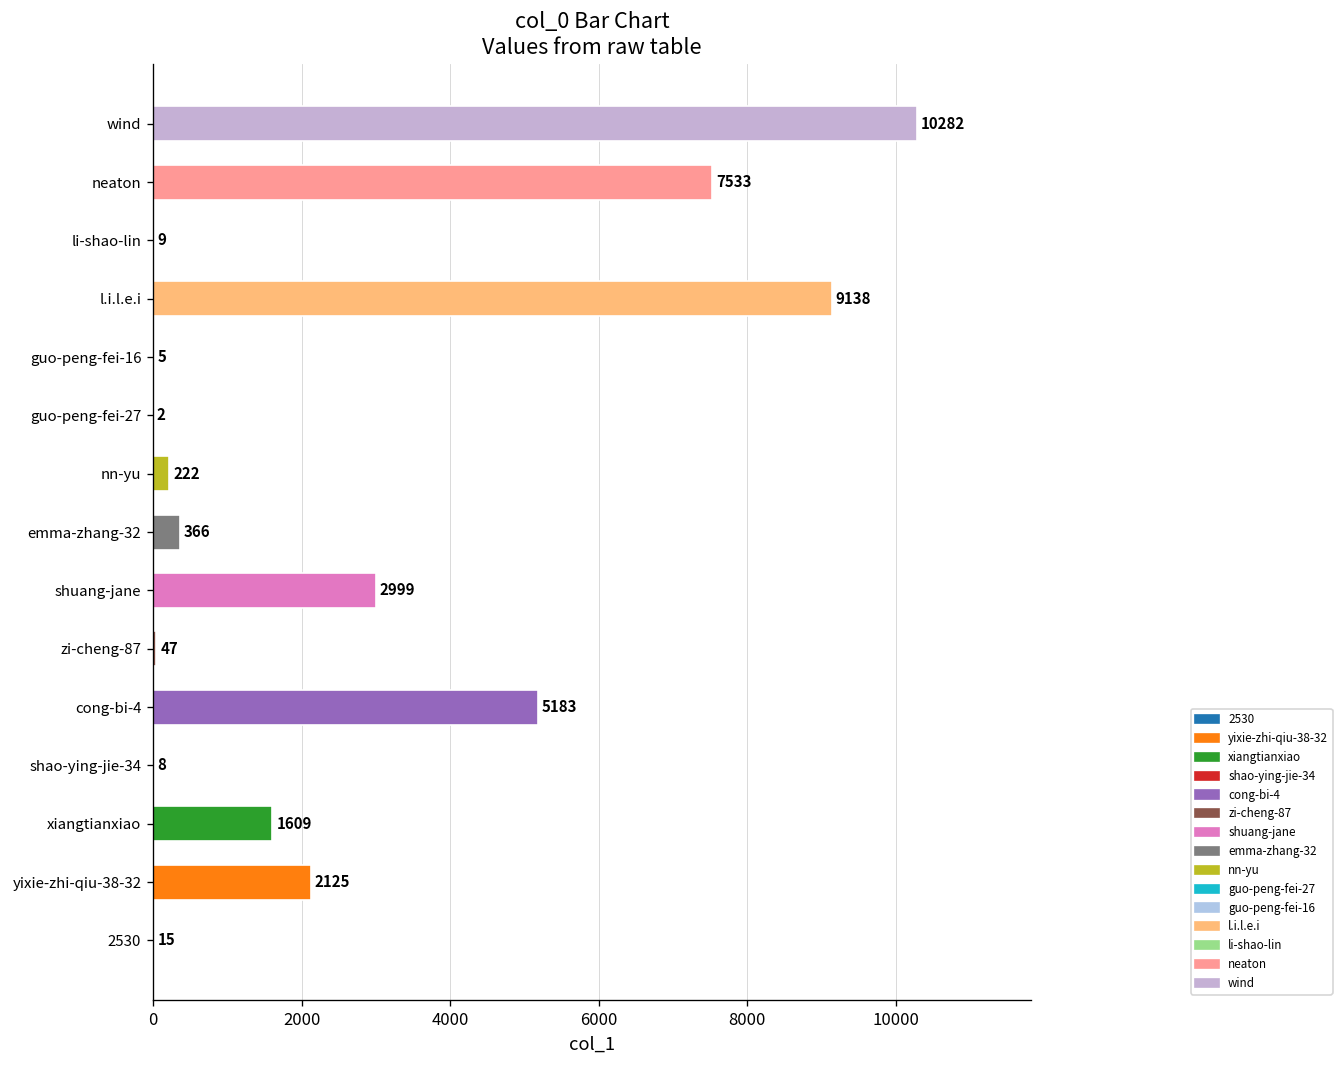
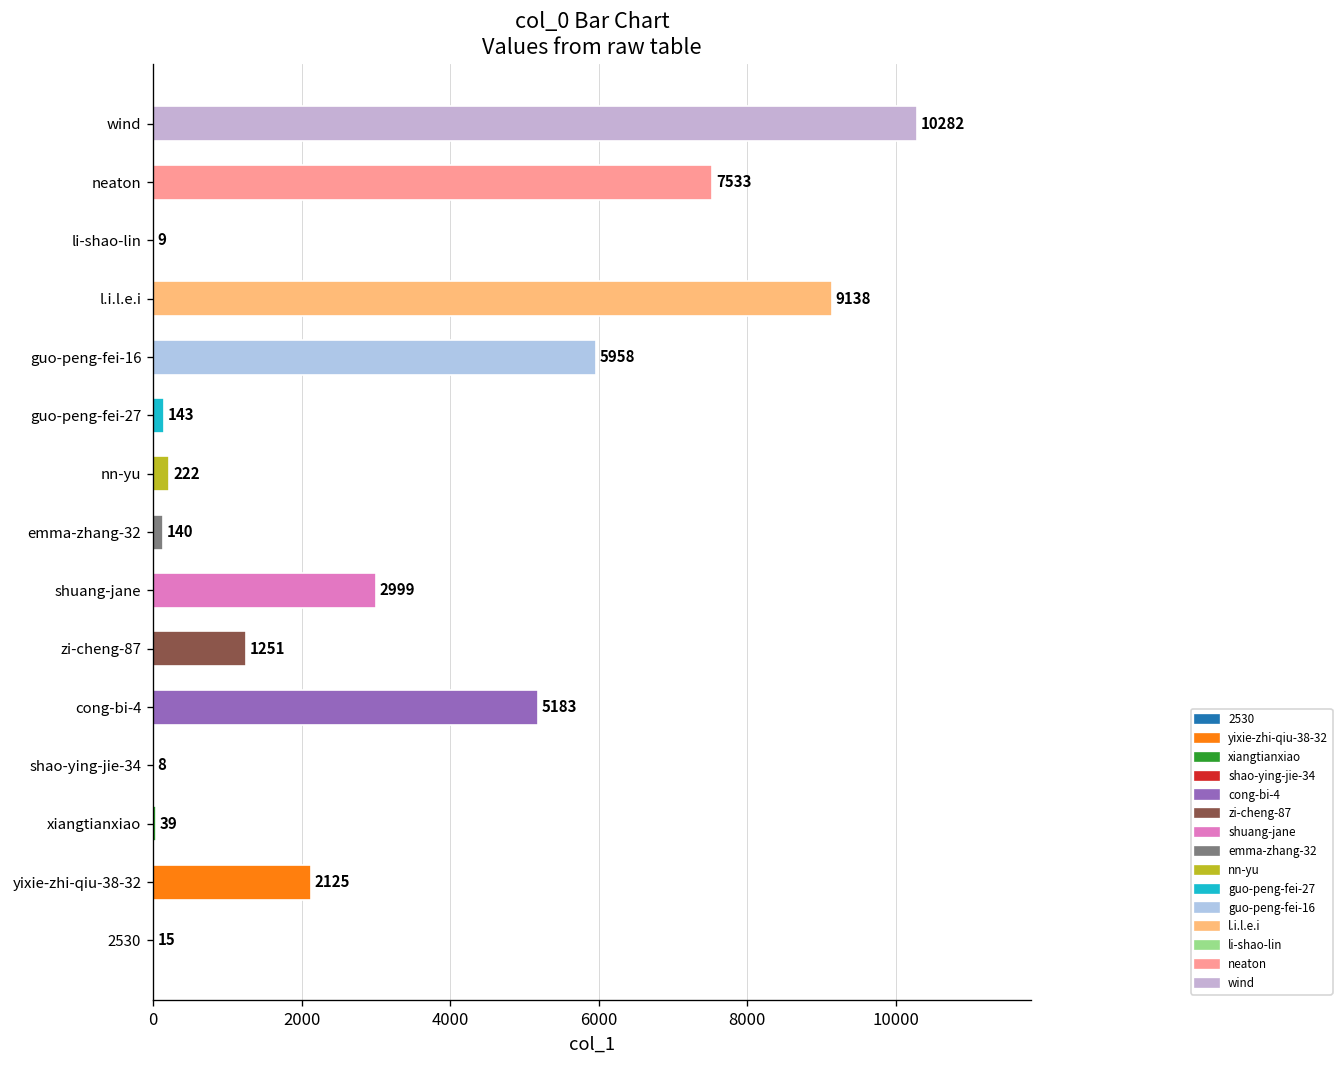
  {
    "wind": 10282,
    "neaton": 7533,
    "li-shao-lin": 9,
    "l.i.l.e.i": 9138,
-   "guo-peng-fei-16": 5,
-   "guo-peng-fei-27": 2,
+   "guo-peng-fei-16": 5958,
+   "guo-peng-fei-27": 143,
    "nn-yu": 222,
-   "emma-zhang-32": 366,
+   "emma-zhang-32": 140,
    "shuang-jane": 2999,
-   "zi-cheng-87": 47,
+   "zi-cheng-87": 1251,
    "cong-bi-4": 5183,
    "shao-ying-jie-34": 8,
-   "xiangtianxiao": 1609,
+   "xiangtianxiao": 39,
    "yixie-zhi-qiu-38-32": 2125,
    "2530": 15
  }
